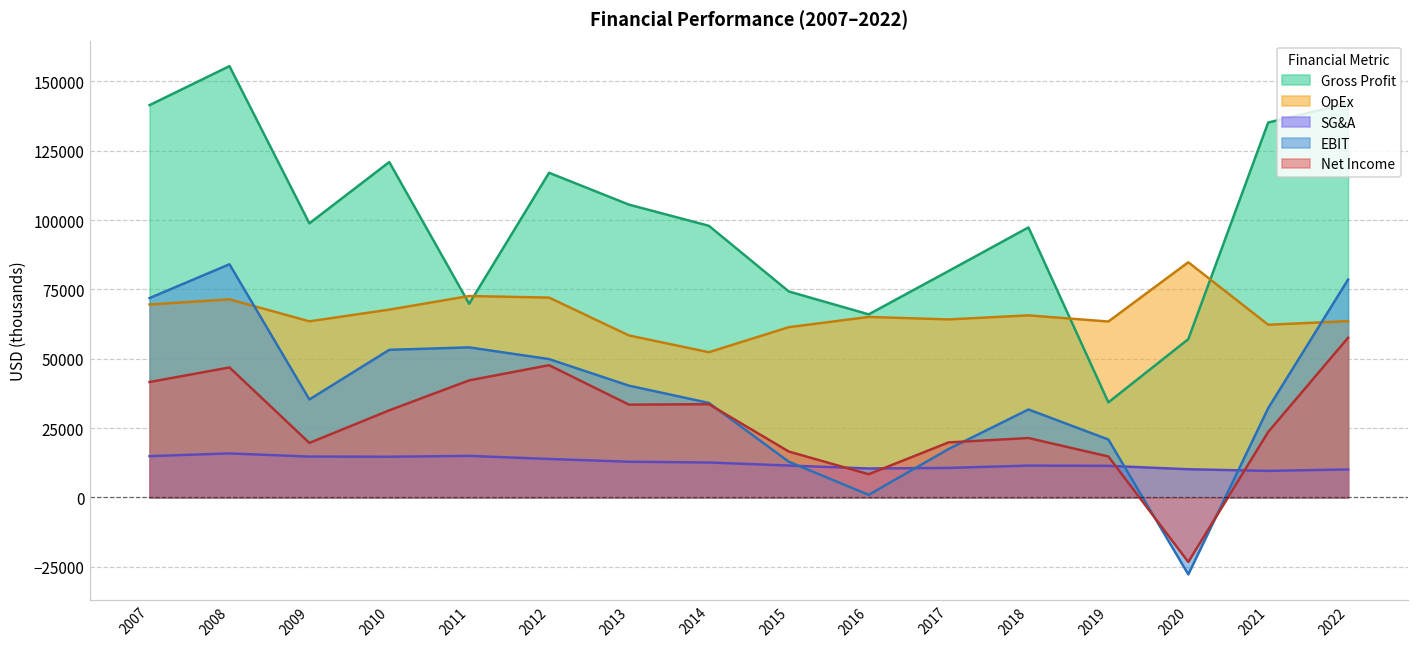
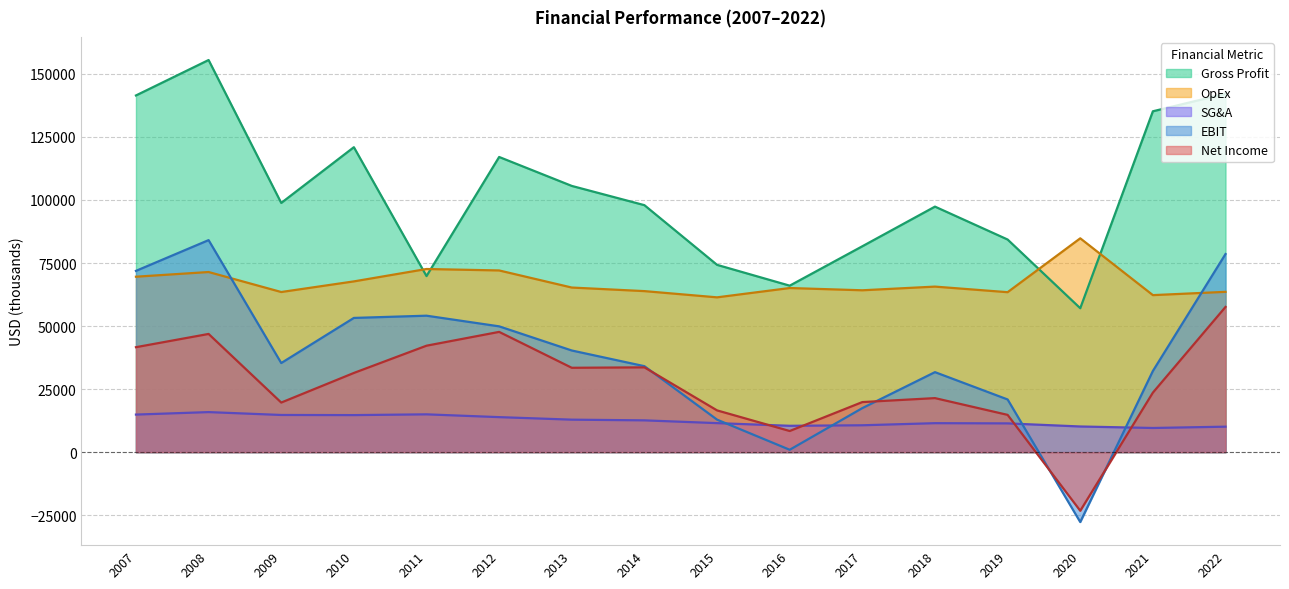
  {
    "Gross Profit": {
      "2007": 141000,
      "2008": 155000,
      "2009": 99000,
      "2010": 121000,
      "2011": 70000,
      "2012": 117000,
      "2013": 106000,
      "2014": 98000,
      "2015": 74000,
      "2017": 82000,
      "2018": 97000,
-     "2019": 34000,
+     "2019": 84000,
      "2020": 57000,
      "2021": 135000
    },
    "OpEx": {
      "2007": 70000,
      "2008": 71000,
      "2009": 63000,
      "2010": 68000,
      "2011": 73000,
      "2012": 72000,
-     "2013": 58000,
-     "2014": 52000,
+     "2013": 65000,
+     "2014": 64000,
      "2015": 61000,
      "2017": 64000,
      "2018": 66000,
      "2019": 63000,
      "2020": 85000,
      "2021": 62000,
      "2022": 64000
    }
  }
